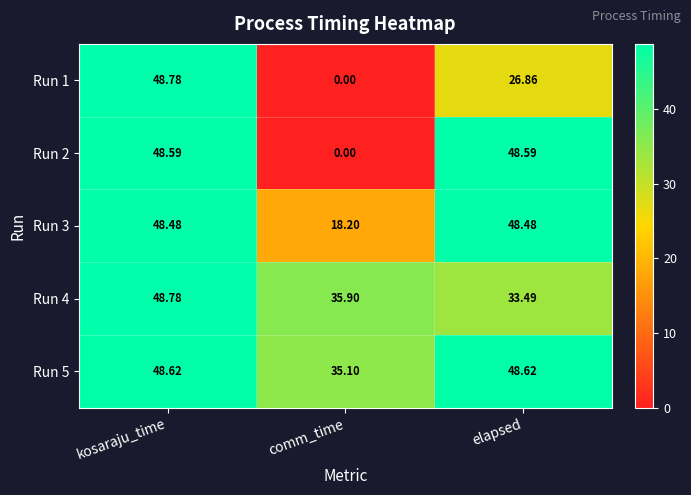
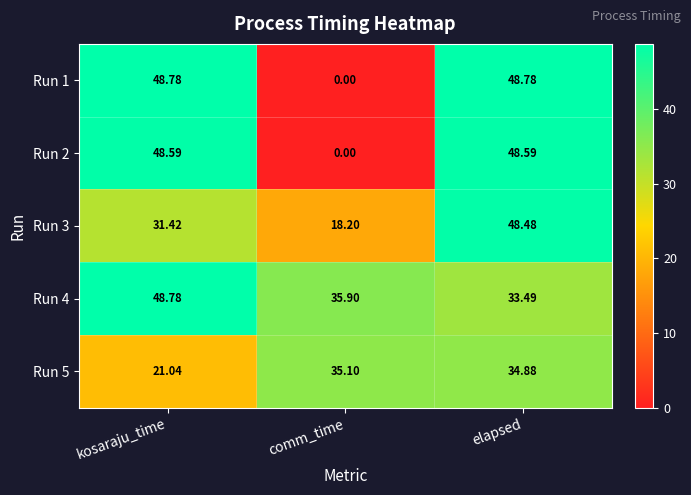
  {
    "Run 1": {
      "kosaraju_time": 48.78,
      "comm_time": 0.00,
-     "elapsed": 26.86
+     "elapsed": 48.78
    },
    "Run 2": {
      "kosaraju_time": 48.59,
      "comm_time": 0.00,
      "elapsed": 48.59
    },
    "Run 3": {
-     "kosaraju_time": 48.48,
+     "kosaraju_time": 31.42,
      "comm_time": 18.20,
      "elapsed": 48.48
    },
    "Run 4": {
      "kosaraju_time": 48.78,
      "comm_time": 35.90,
      "elapsed": 33.49
    },
    "Run 5": {
-     "kosaraju_time": 48.62,
+     "kosaraju_time": 21.04,
      "comm_time": 35.10,
-     "elapsed": 48.62
+     "elapsed": 34.88
    }
  }
